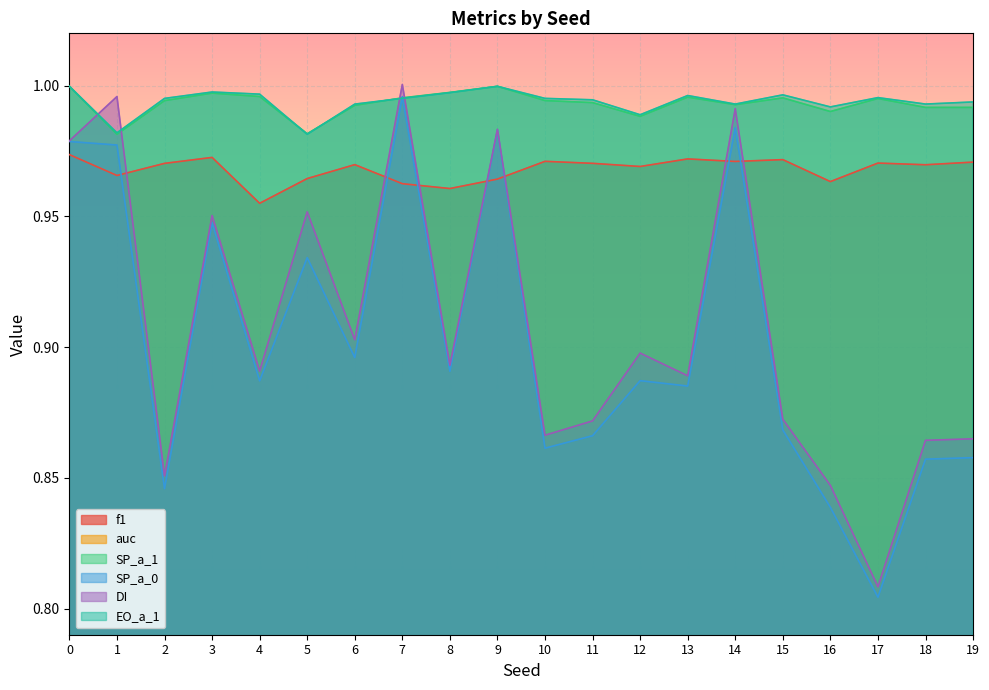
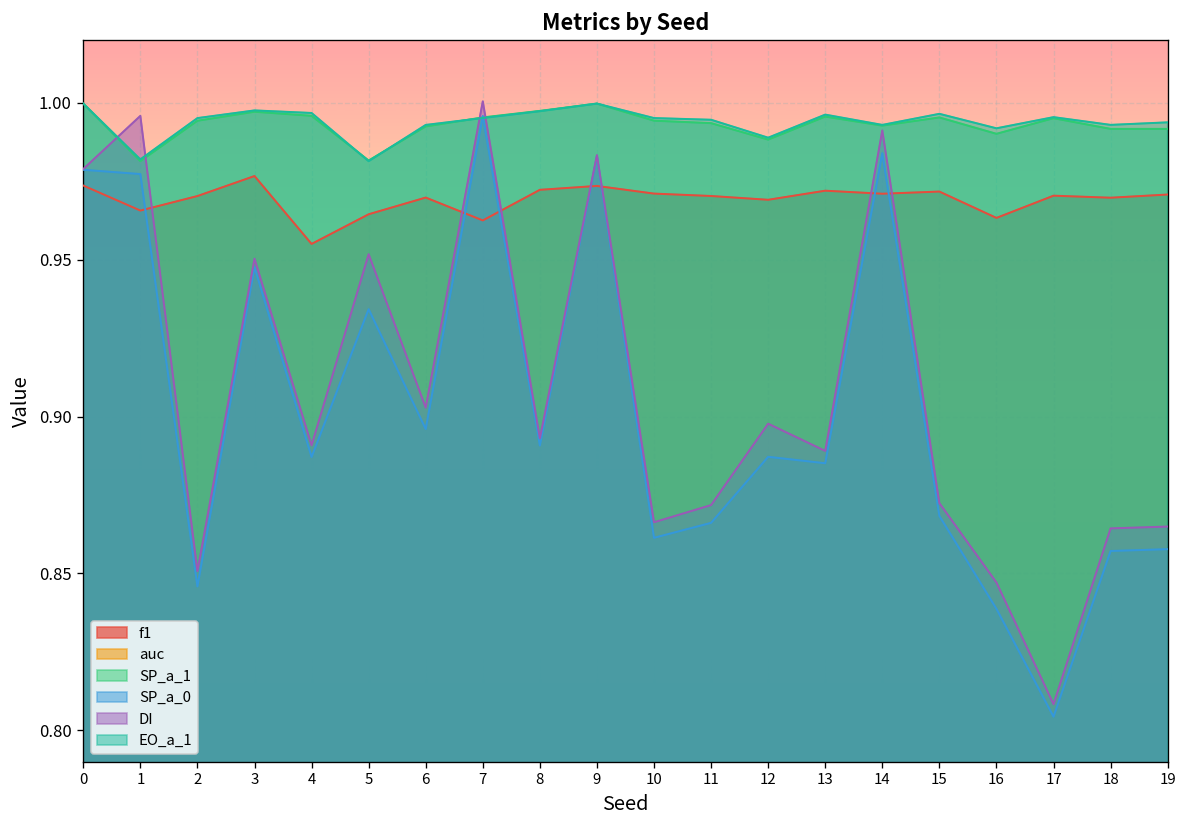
  {
    "f1": {
      "0": 0.974,
      "1": 0.966,
      "2": 0.970,
-     "3": 0.973,
+     "3": 0.977,
      "4": 0.955,
      "5": 0.964,
      "6": 0.970,
      "7": 0.962,
-     "8": 0.961,
-     "9": 0.964,
+     "8": 0.972,
+     "9": 0.973,
      "10": 0.971,
      "11": 0.970,
      "12": 0.969,
      "13": 0.972,
      "14": 0.971,
      "15": 0.972,
      "16": 0.963,
      "17": 0.970,
      "18": 0.970,
      "19": 0.971
    },
    "DI": {
      "1": 0.996,
      "2": 0.851,
      "3": 0.950,
      "4": 0.891,
      "5": 0.952,
      "6": 0.903,
      "7": 1.000,
      "8": 0.893,
      "10": 0.866,
      "11": 0.872,
      "12": 0.898,
      "13": 0.889,
      "14": 0.991,
      "15": 0.872,
      "16": 0.847,
      "17": 0.808,
      "18": 0.864,
      "19": 0.865
    }
  }
